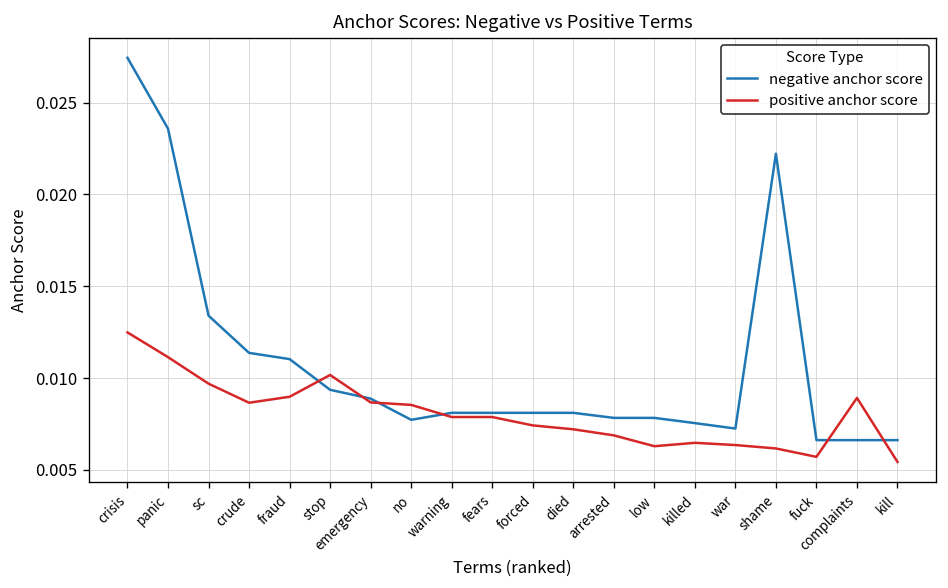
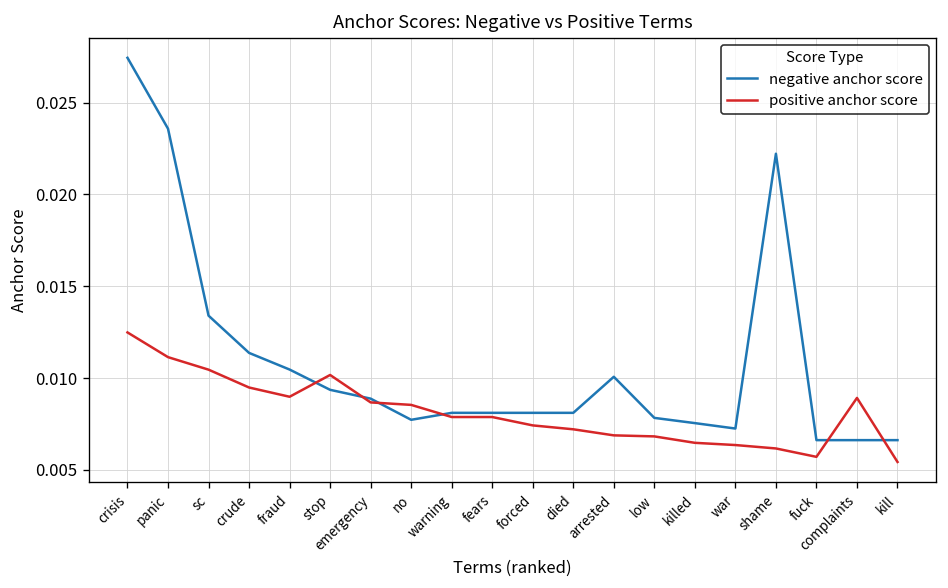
  {
    "negative anchor score": {
      "crisis": 0.0274,
      "panic": 0.0236,
      "sc": 0.0134,
      "crude": 0.0114,
-     "fraud": 0.0110,
+     "fraud": 0.0105,
      "stop": 0.0094,
      "emergency": 0.0089,
      "no": 0.0077,
      "warning": 0.0081,
      "fears": 0.0081,
      "forced": 0.0081,
      "died": 0.0081,
-     "arrested": 0.0078,
+     "arrested": 0.0101,
      "low": 0.0078,
      "killed": 0.0075,
      "war": 0.0072,
      "shame": 0.0222,
      "fuck": 0.0066,
      "complaints": 0.0066,
      "kill": 0.0066
    },
    "positive anchor score": {
      "crisis": 0.0125,
      "panic": 0.0111,
-     "sc": 0.0097,
-     "crude": 0.0087,
+     "sc": 0.0105,
+     "crude": 0.0095,
      "fraud": 0.0090,
      "stop": 0.0102,
      "emergency": 0.0087,
      "no": 0.0085,
      "warning": 0.0079,
      "fears": 0.0079,
      "forced": 0.0074,
      "died": 0.0072,
      "arrested": 0.0069,
-     "low": 0.0063,
+     "low": 0.0068,
      "killed": 0.0065,
      "war": 0.0063,
      "shame": 0.0062,
      "fuck": 0.0057,
      "complaints": 0.0089,
      "kill": 0.0054
    }
  }
